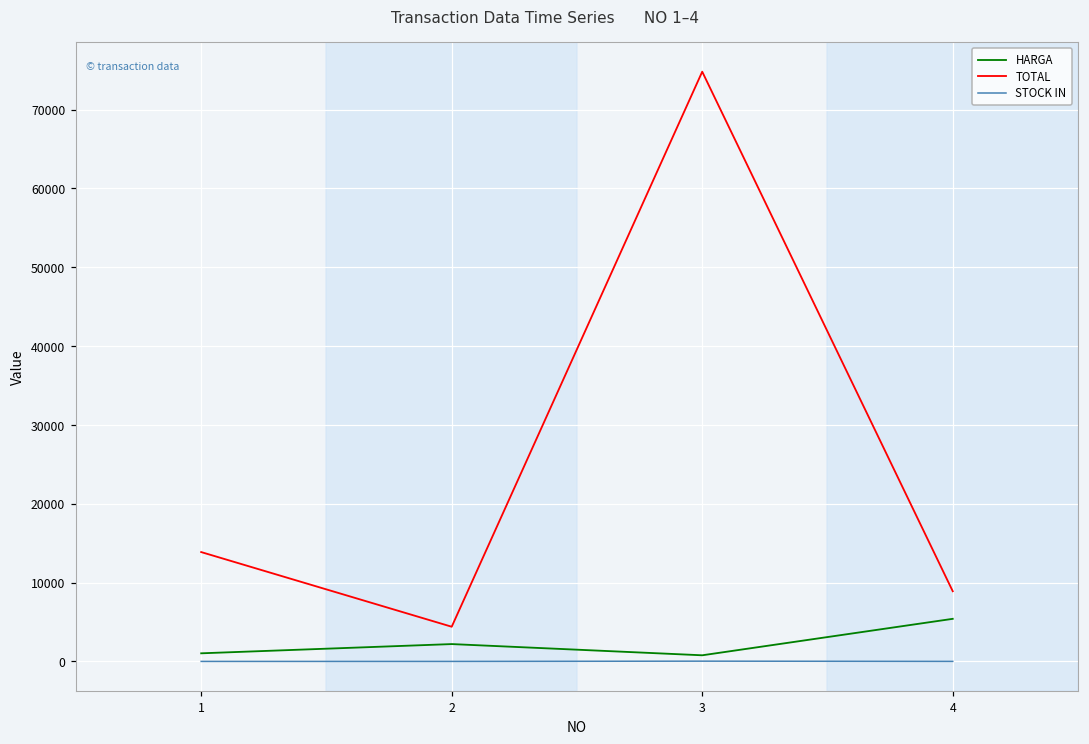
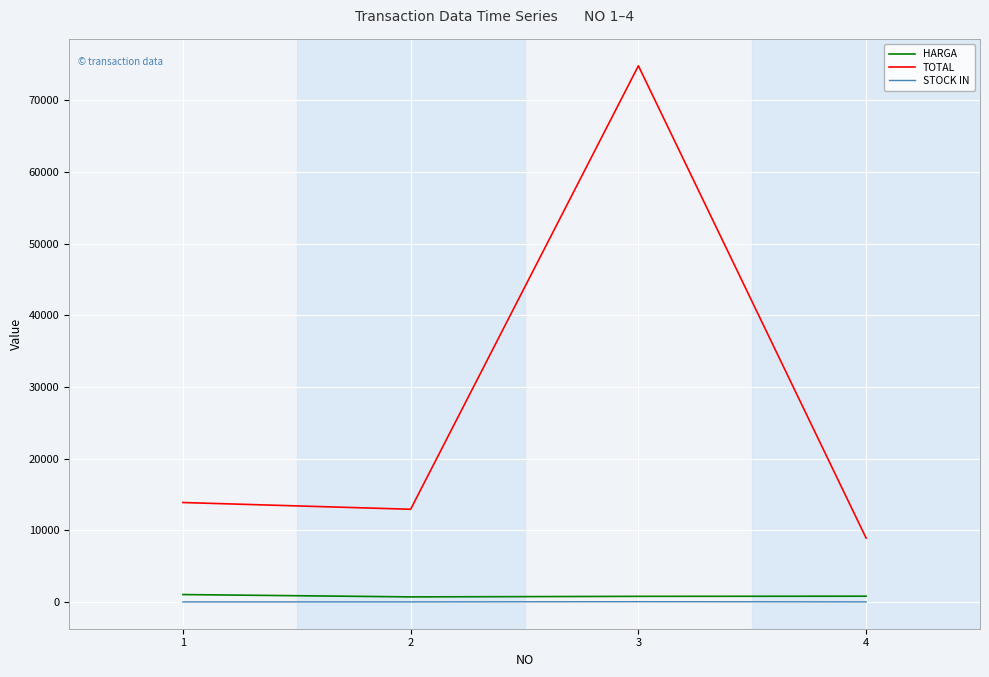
  {
    "HARGA": {
      "1": 1000,
-     "2": 2000,
+     "2": 1000,
      "3": 1000,
-     "4": 5000
+     "4": 1000
    },
    "TOTAL": {
      "1": 14000,
-     "2": 4000,
+     "2": 13000,
      "3": 75000,
      "4": 9000
    },
    "STOCK IN": {
      "1": 0,
      "2": 0,
      "3": 0,
      "4": 0
    }
  }
